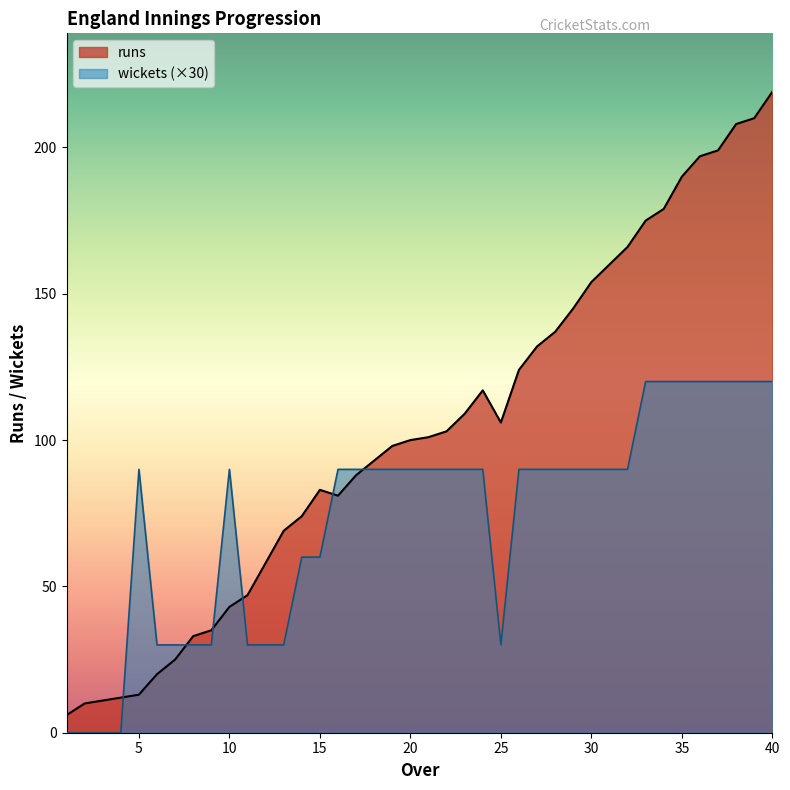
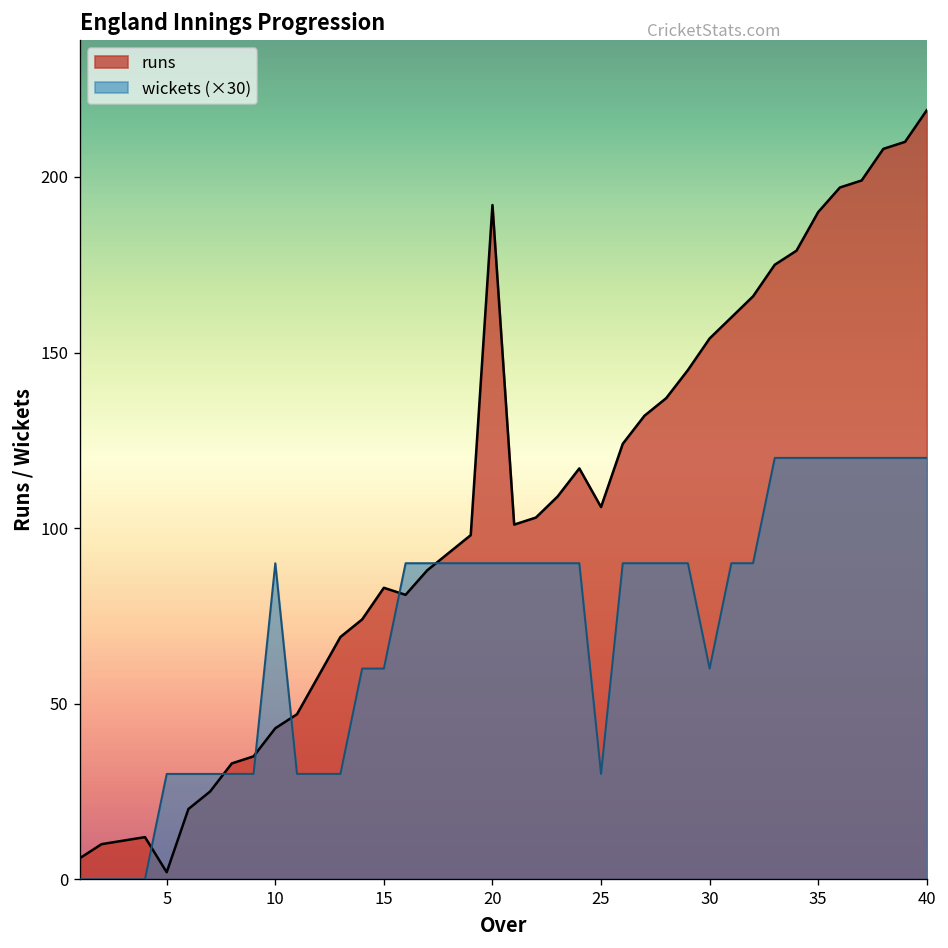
  {
    "runs": {
-     "5": 13,
+     "5": 2,
      "10": 43,
      "15": 83,
-     "20": 100,
+     "20": 192,
      "25": 106,
      "30": 154,
      "35": 190,
      "40": 219
    },
    "wickets (×30)": {
-     "5": 90,
+     "5": 30,
      "10": 90,
      "15": 60,
      "20": 90,
      "25": 30,
-     "30": 90,
+     "30": 60,
      "35": 120,
      "40": 120
    }
  }
